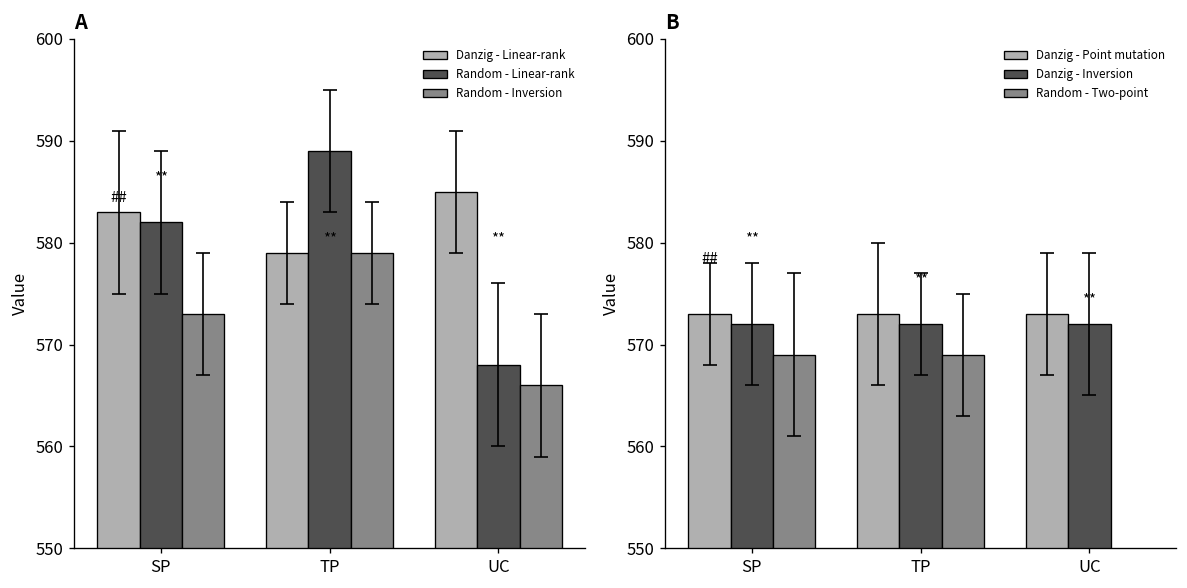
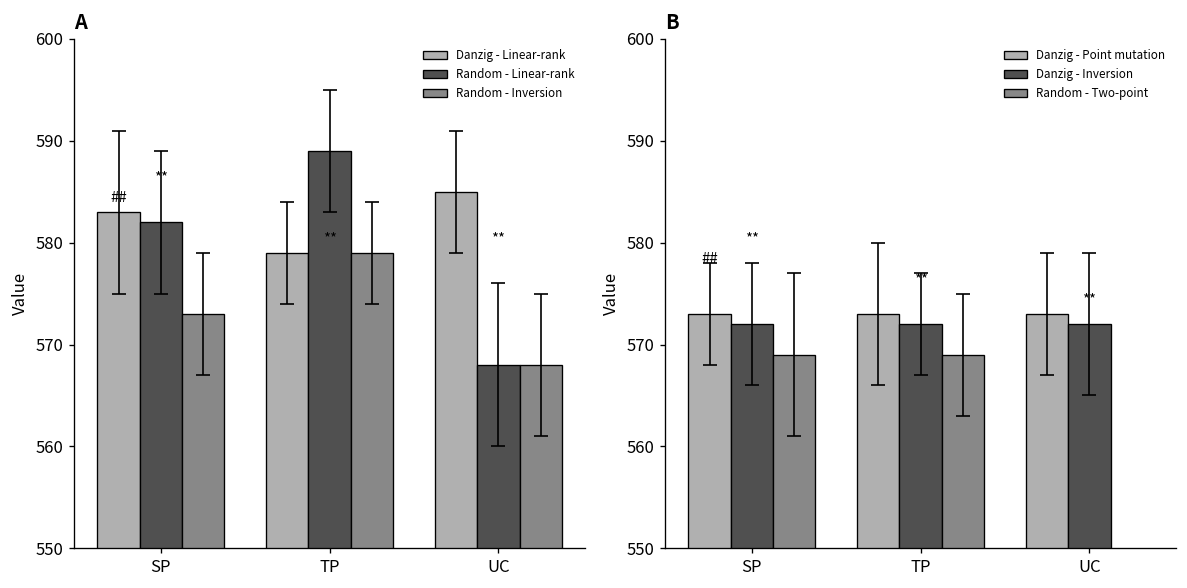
  {
    "A": {
      "Danzig - Linear-rank": {
        "SP": 583,
        "TP": 579,
        "UC": 585
      },
      "Random - Linear-rank": {
        "SP": 582,
        "TP": 589,
        "UC": 568
      },
      "Random - Inversion": {
        "SP": 573,
        "TP": 579,
-       "UC": 566
+       "UC": 568
      }
    },
    "B": {
      "Danzig - Point mutation": {
        "SP": 573,
        "TP": 573,
        "UC": 573
      },
      "Danzig - Inversion": {
        "SP": 572,
        "TP": 572,
        "UC": 572
      },
      "Random - Two-point": {
        "SP": 569,
        "TP": 569
      }
    }
  }
